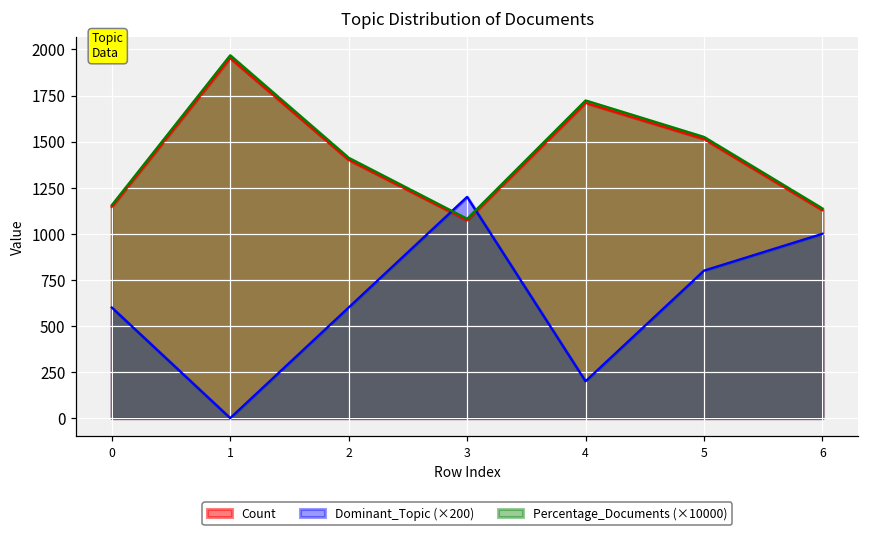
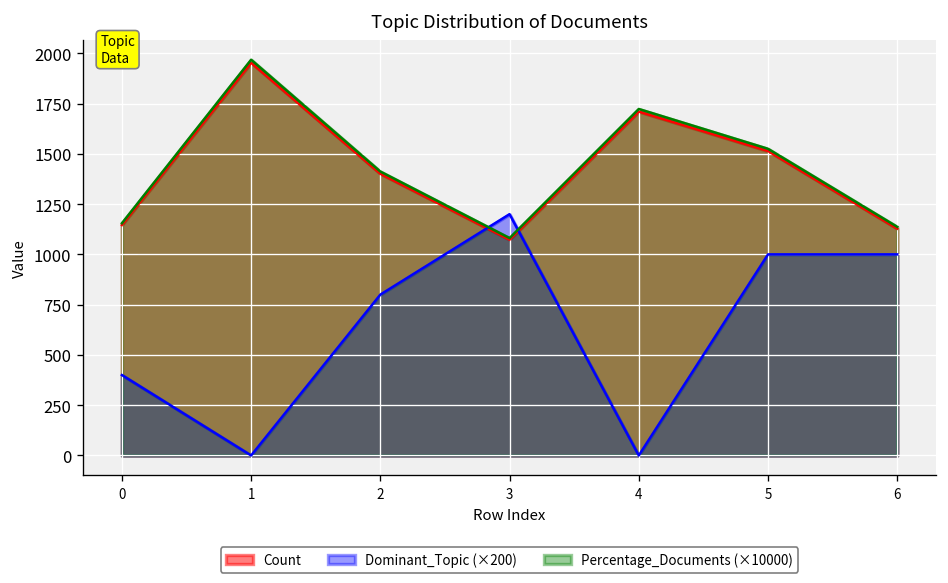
  {
    "Dominant_Topic (×200)": {
-     "0": 600,
+     "0": 400,
      "1": 0,
-     "2": 600,
+     "2": 800,
      "3": 1200,
-     "4": 200,
-     "5": 800,
+     "4": 0,
+     "5": 1000,
      "6": 1000
    }
  }
